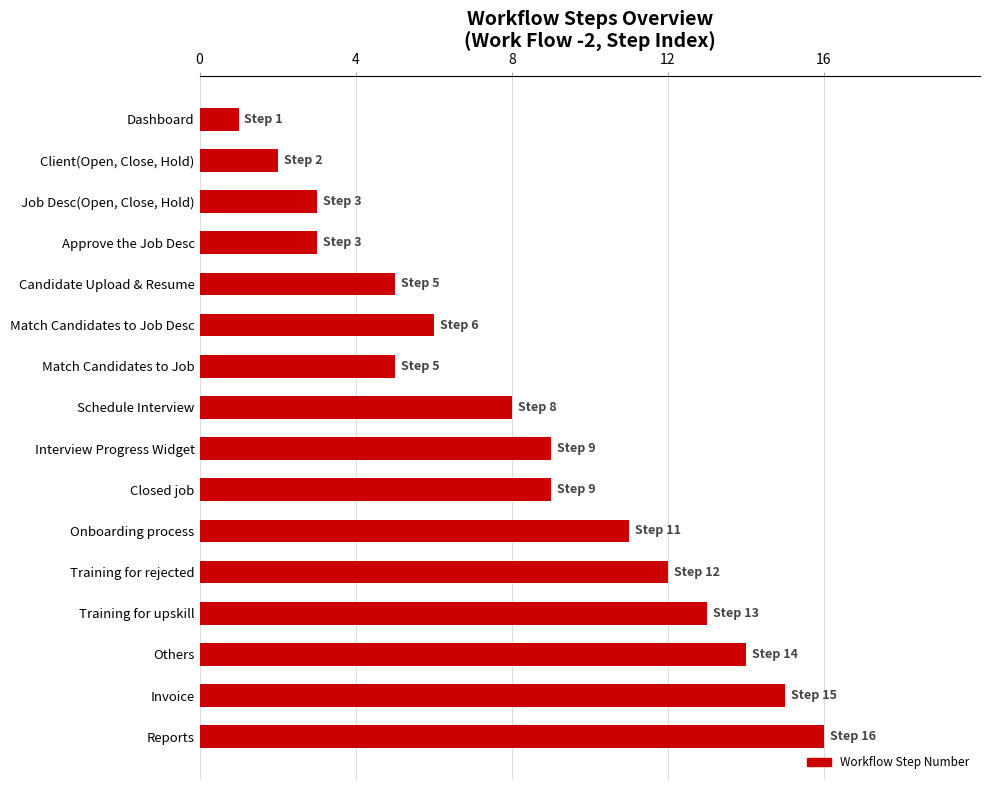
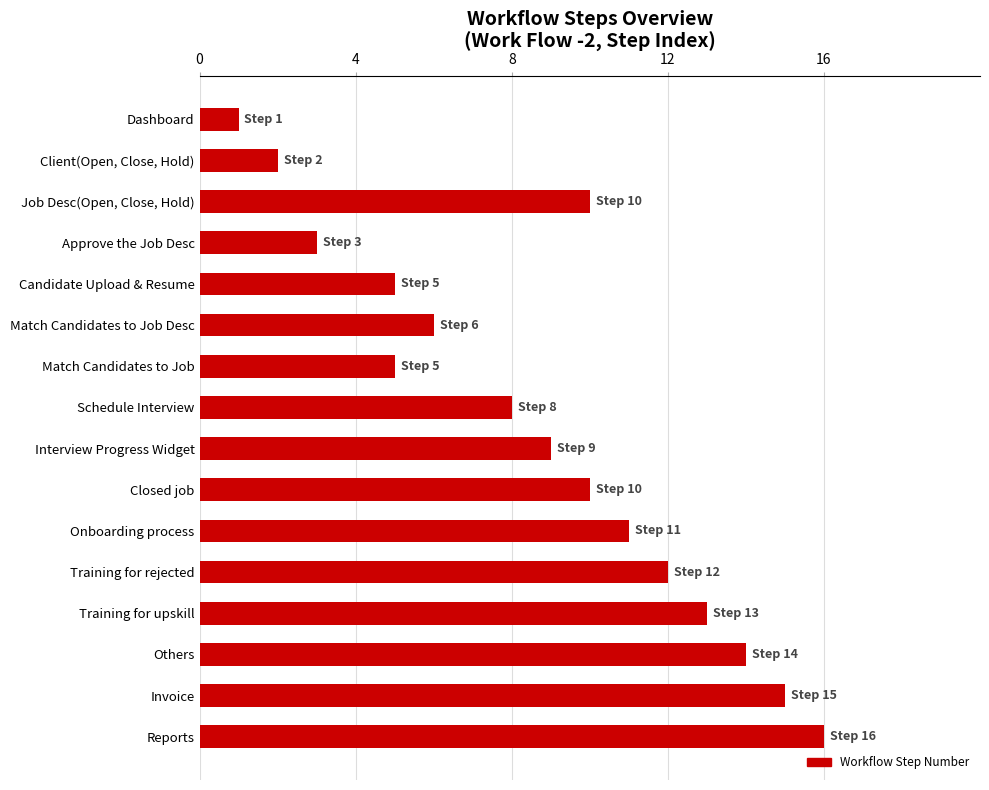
  {
    "Dashboard": 1,
    "Client(Open, Close, Hold)": 2,
-   "Job Desc(Open, Close, Hold)": 3,
+   "Job Desc(Open, Close, Hold)": 10,
    "Approve the Job Desc": 3,
    "Candidate Upload & Resume": 5,
    "Match Candidates to Job Desc": 6,
    "Match Candidates to Job": 5,
    "Schedule Interview": 8,
    "Interview Progress Widget": 9,
-   "Closed job": 9,
+   "Closed job": 10,
    "Onboarding process": 11,
    "Training for rejected": 12,
    "Training for upskill": 13,
    "Others": 14,
    "Invoice": 15,
    "Reports": 16
  }
